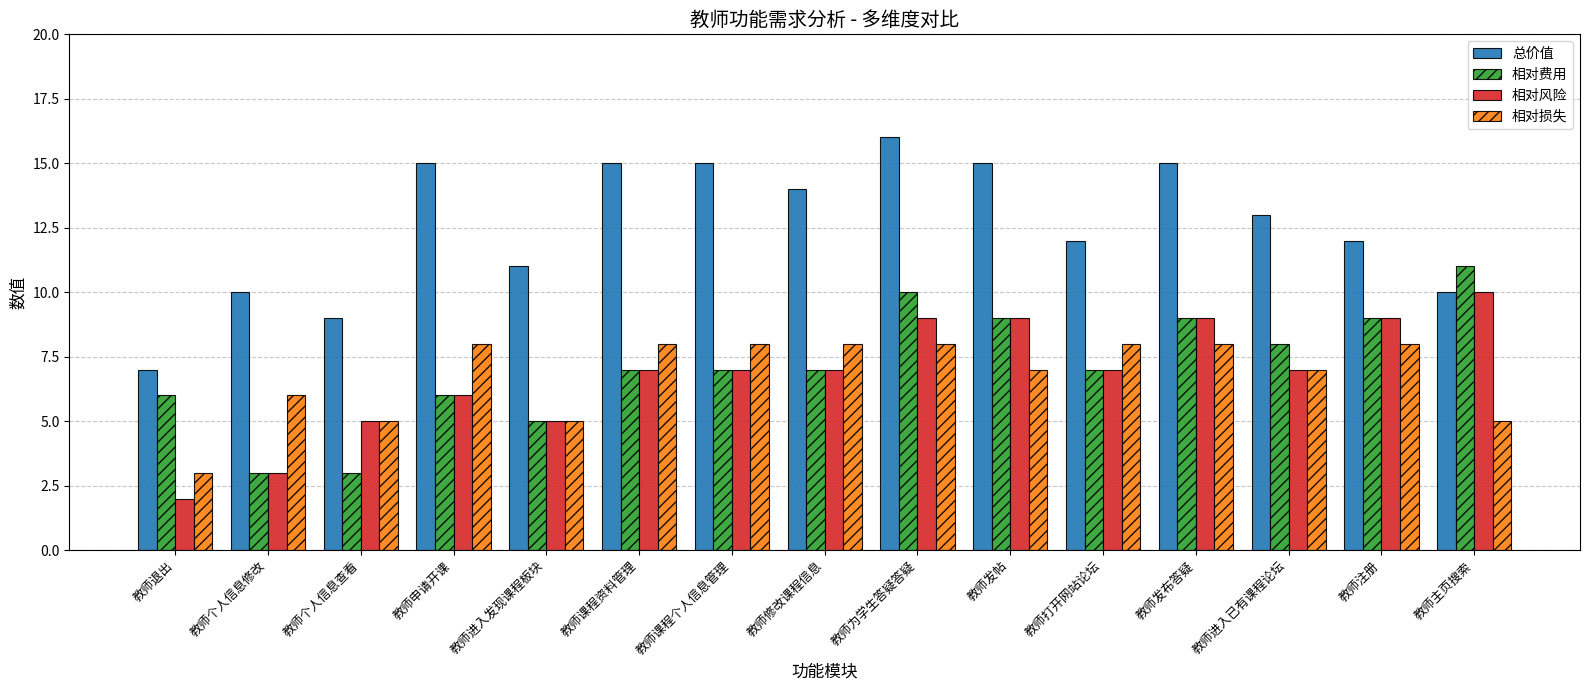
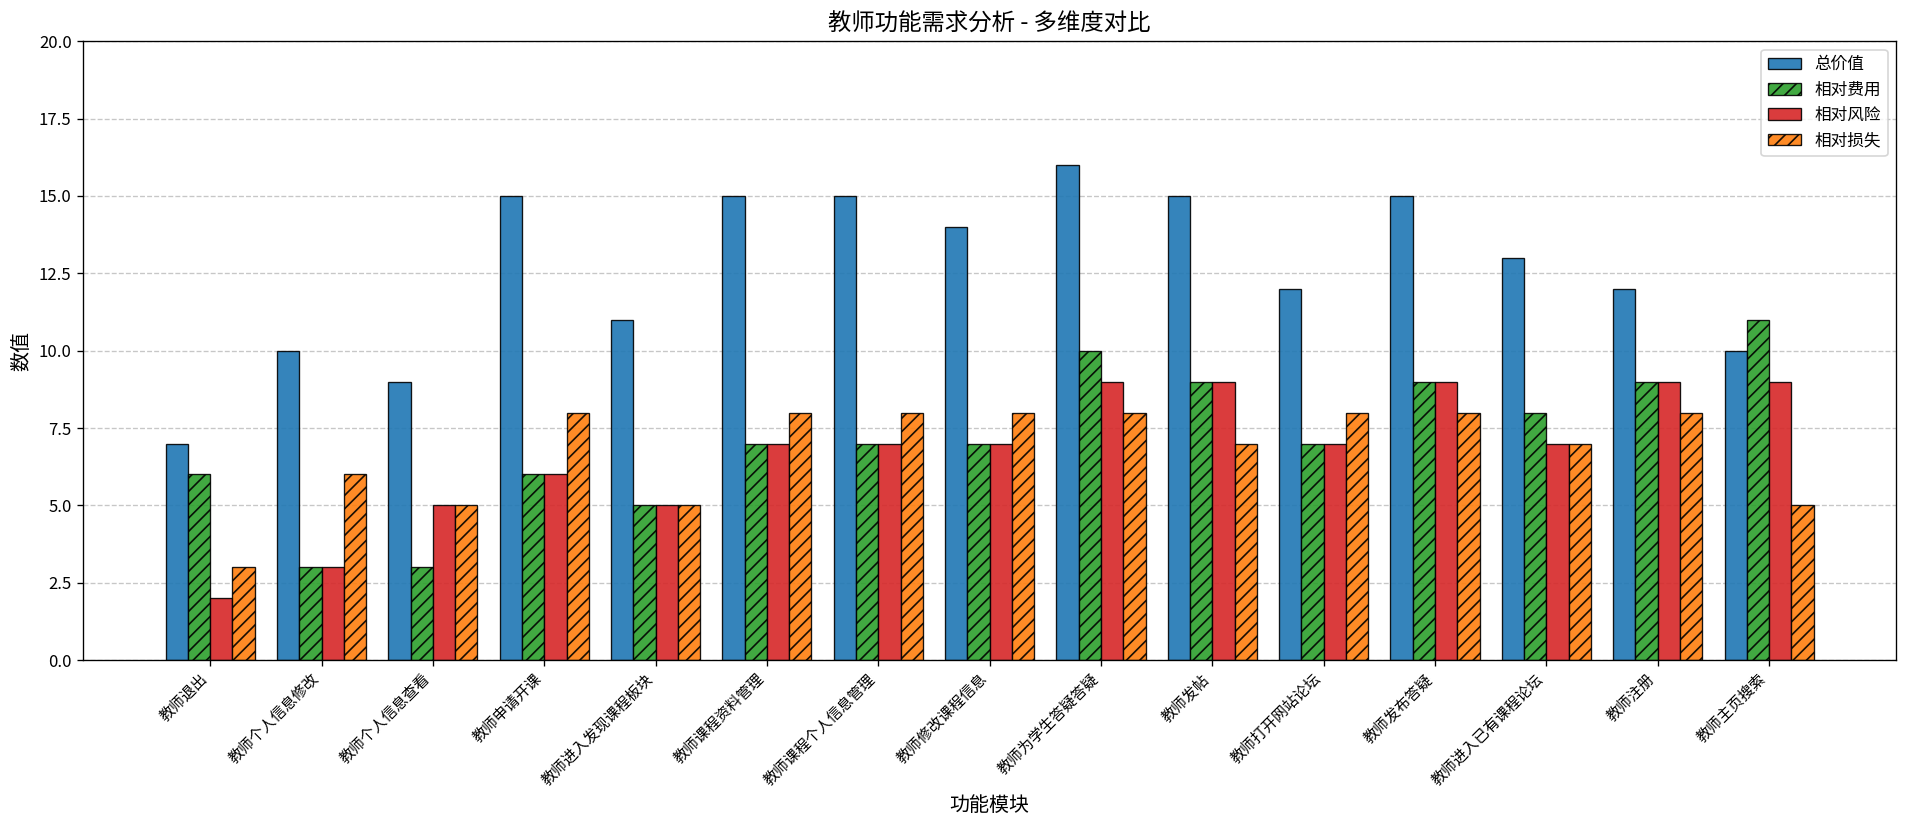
  {
    "总价值": {
      "教师退出": 7,
      "教师个人信息修改": 10,
      "教师个人信息查看": 9,
      "教师申请开课": 15,
      "教师进入发现课程板块": 11,
      "教师课程资料管理": 15,
      "教师课程个人信息管理": 15,
      "教师修改课程信息": 14,
      "教师为学生答疑答疑": 16,
      "教师发帖": 15,
      "教师打开网站论坛": 12,
      "教师发布答疑": 15,
      "教师进入已有课程论坛": 13,
      "教师注册": 12,
      "教师主页搜索": 10
    },
    "相对费用": {
      "教师退出": 6,
      "教师个人信息修改": 3,
      "教师个人信息查看": 3,
      "教师申请开课": 6,
      "教师进入发现课程板块": 5,
      "教师课程资料管理": 7,
      "教师课程个人信息管理": 7,
      "教师修改课程信息": 7,
      "教师为学生答疑答疑": 10,
      "教师发帖": 9,
      "教师打开网站论坛": 7,
      "教师发布答疑": 9,
      "教师进入已有课程论坛": 8,
      "教师注册": 9,
      "教师主页搜索": 11
    },
    "相对风险": {
      "教师退出": 2,
      "教师个人信息修改": 3,
      "教师个人信息查看": 5,
      "教师申请开课": 6,
      "教师进入发现课程板块": 5,
      "教师课程资料管理": 7,
      "教师课程个人信息管理": 7,
      "教师修改课程信息": 7,
      "教师为学生答疑答疑": 9,
      "教师发帖": 9,
      "教师打开网站论坛": 7,
      "教师发布答疑": 9,
      "教师进入已有课程论坛": 7,
      "教师注册": 9,
-     "教师主页搜索": 10
+     "教师主页搜索": 9
    },
    "相对损失": {
      "教师退出": 3,
      "教师个人信息修改": 6,
      "教师个人信息查看": 5,
      "教师申请开课": 8,
      "教师进入发现课程板块": 5,
      "教师课程资料管理": 8,
      "教师课程个人信息管理": 8,
      "教师修改课程信息": 8,
      "教师为学生答疑答疑": 8,
      "教师发帖": 7,
      "教师打开网站论坛": 8,
      "教师发布答疑": 8,
      "教师进入已有课程论坛": 7,
      "教师注册": 8,
      "教师主页搜索": 5
    }
  }
